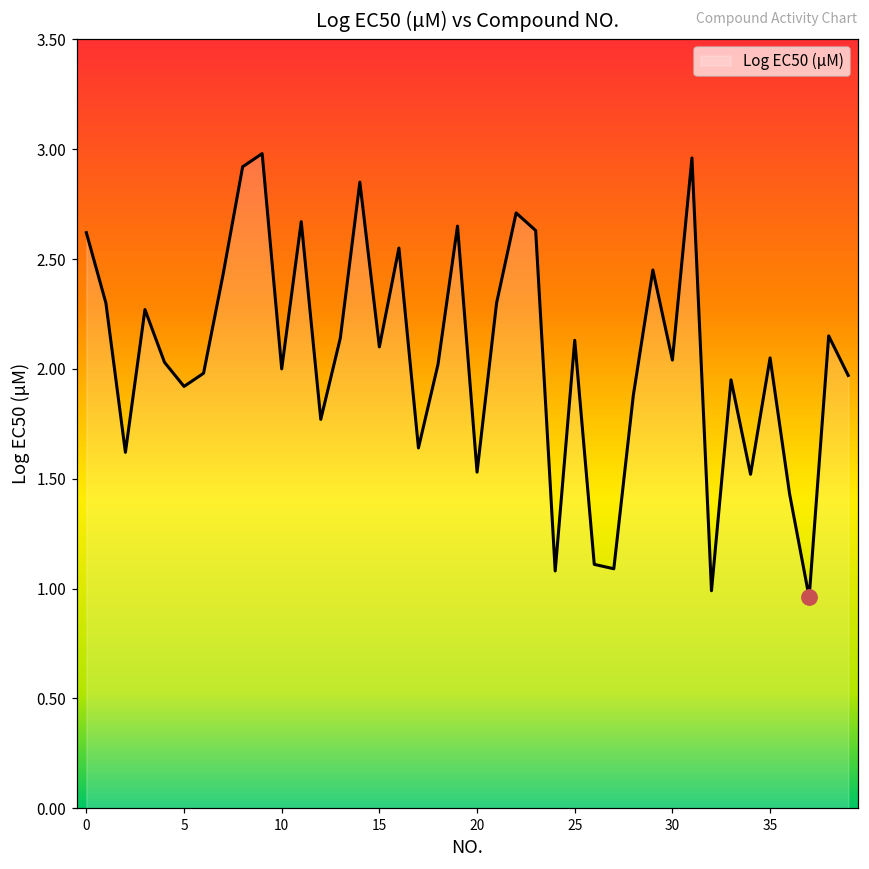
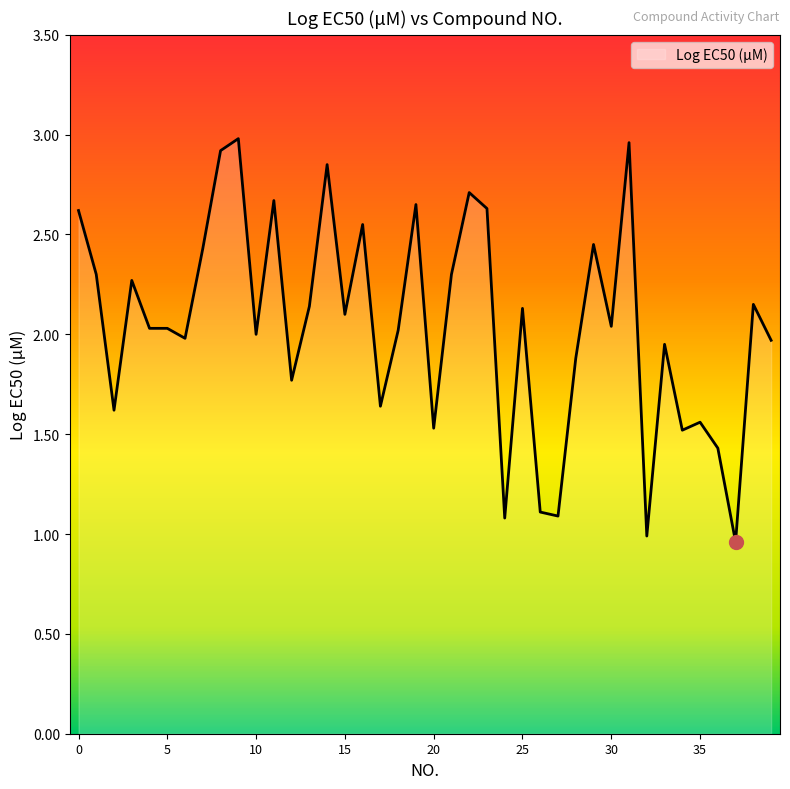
  {
    "Log EC50 (μM)": {
      "0": 2.62,
-     "5": 1.92,
+     "5": 2.03,
      "10": 2.00,
      "15": 2.10,
      "20": 1.53,
      "25": 2.13,
      "30": 2.04,
-     "35": 2.05
+     "35": 1.56
    }
  }
